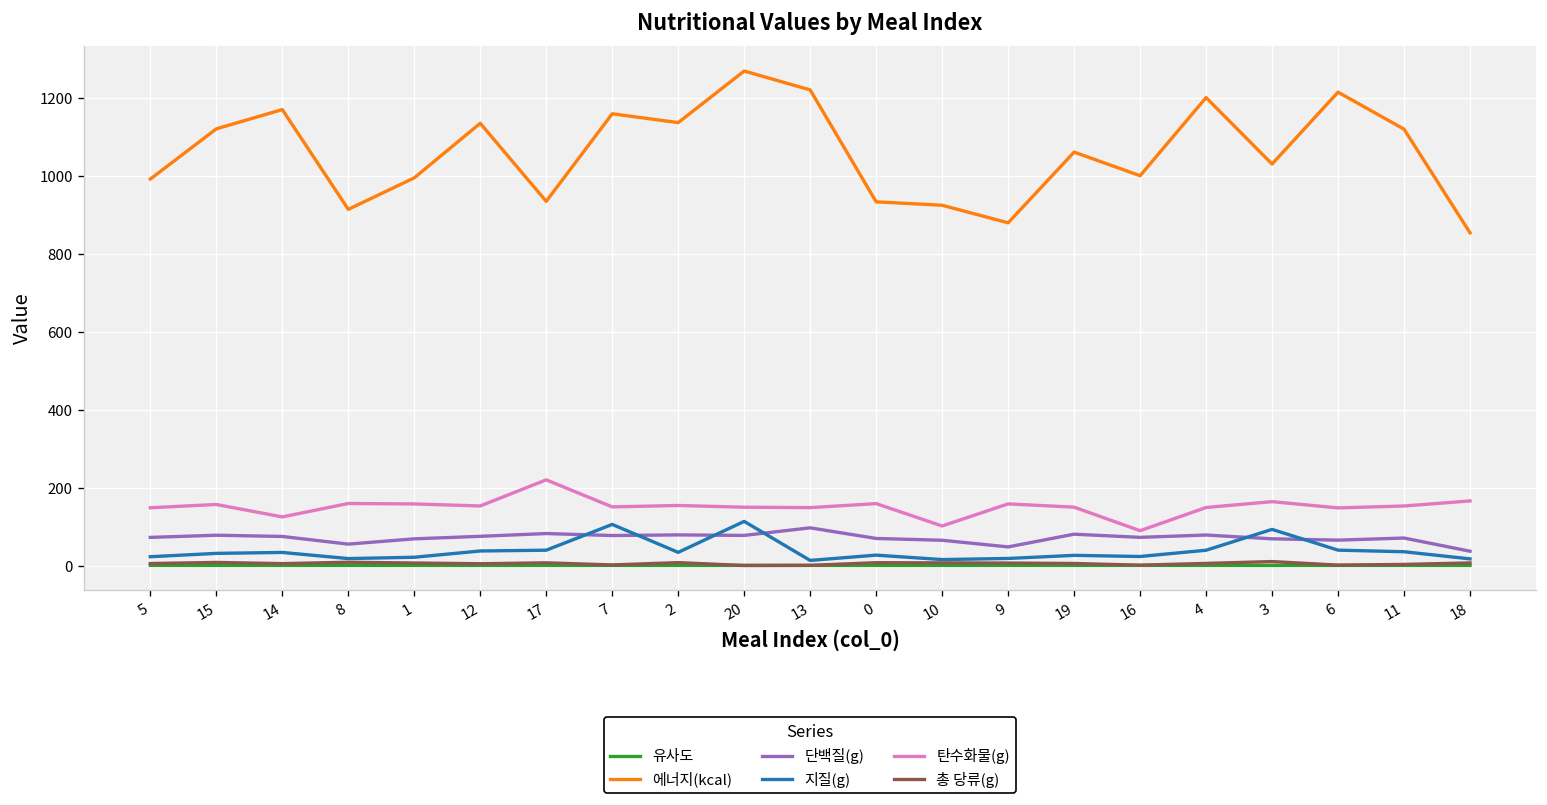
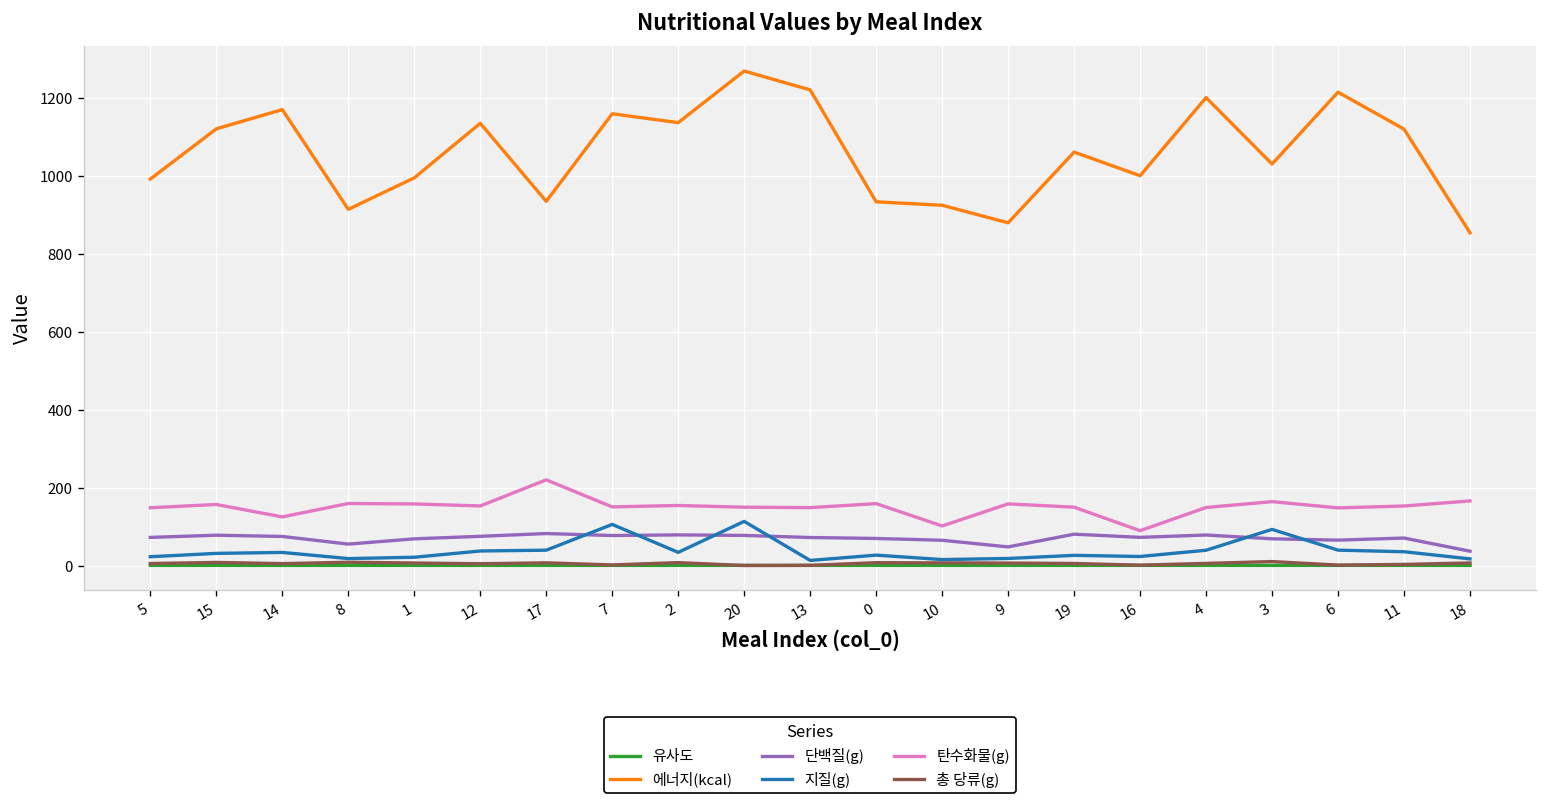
  {
    "유사도": {
      "8": 0,
      "3": 0
    },
    "에너지(kcal)": {
      "5": 990,
      "15": 1120,
      "14": 1170,
      "8": 920,
      "1": 1000,
      "12": 1140,
      "17": 940,
      "7": 1160,
      "2": 1140,
      "20": 1270,
      "13": 1220,
      "0": 930,
      "10": 930,
      "9": 880,
      "19": 1060,
      "16": 1000,
      "4": 1200,
      "3": 1030,
      "6": 1220,
      "11": 1120,
      "18": 860
    },
    "단백질(g)": {
      "5": 70,
      "15": 80,
      "14": 80,
      "8": 60,
      "1": 70,
      "12": 80,
      "17": 80,
      "7": 80,
      "2": 80,
      "20": 80,
-     "13": 100,
+     "13": 70,
      "0": 70,
      "10": 70,
      "9": 50,
      "19": 80,
      "16": 70,
      "4": 80,
      "3": 70,
      "6": 70,
      "11": 70,
      "18": 40
    },
    "지질(g)": {
      "5": 20,
      "15": 30,
      "14": 30,
      "8": 20,
      "1": 20,
      "12": 40,
      "17": 40,
      "7": 110,
      "2": 30,
      "20": 110,
      "13": 10,
      "0": 30,
      "10": 20,
      "9": 20,
      "19": 30,
      "16": 20,
      "4": 40,
      "3": 90,
      "6": 40,
      "11": 40,
      "18": 20
    },
    "탄수화물(g)": {
      "5": 150,
      "15": 160,
      "14": 130,
      "8": 160,
      "1": 160,
      "12": 150,
      "17": 220,
      "7": 150,
      "2": 150,
      "20": 150,
      "13": 150,
      "0": 160,
      "10": 100,
      "9": 160,
      "19": 150,
      "16": 90,
      "4": 150,
      "3": 160,
      "6": 150,
      "11": 150,
      "18": 170
    },
    "총 당류(g)": {
      "8": 10,
      "3": 10
    }
  }
